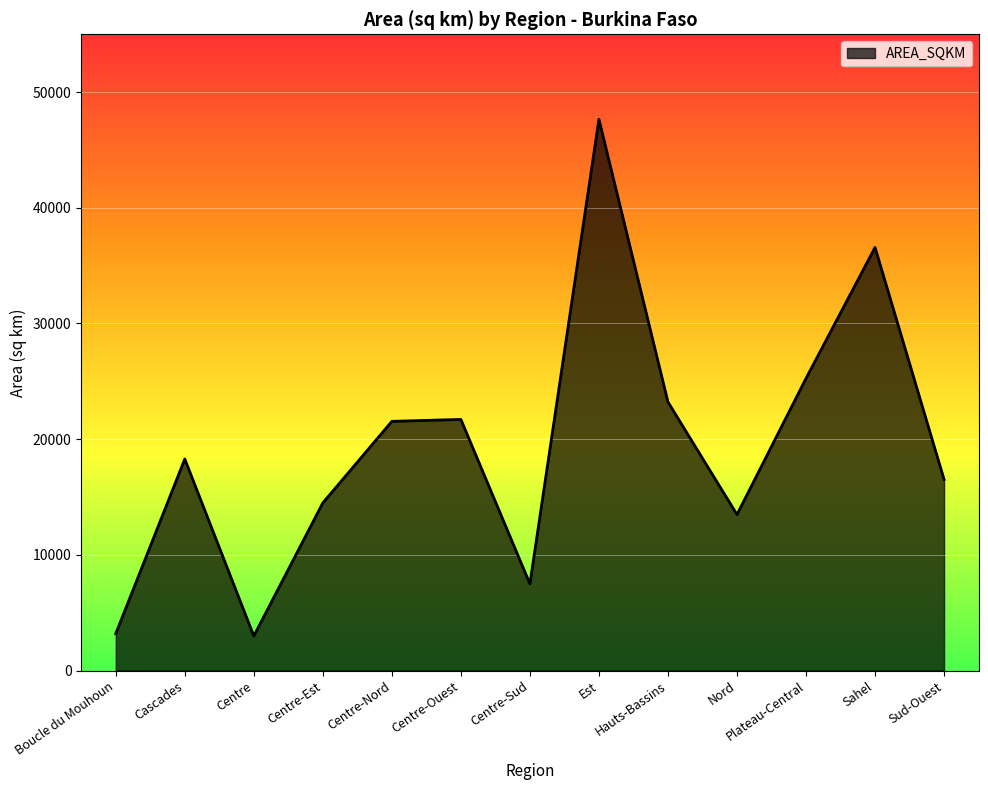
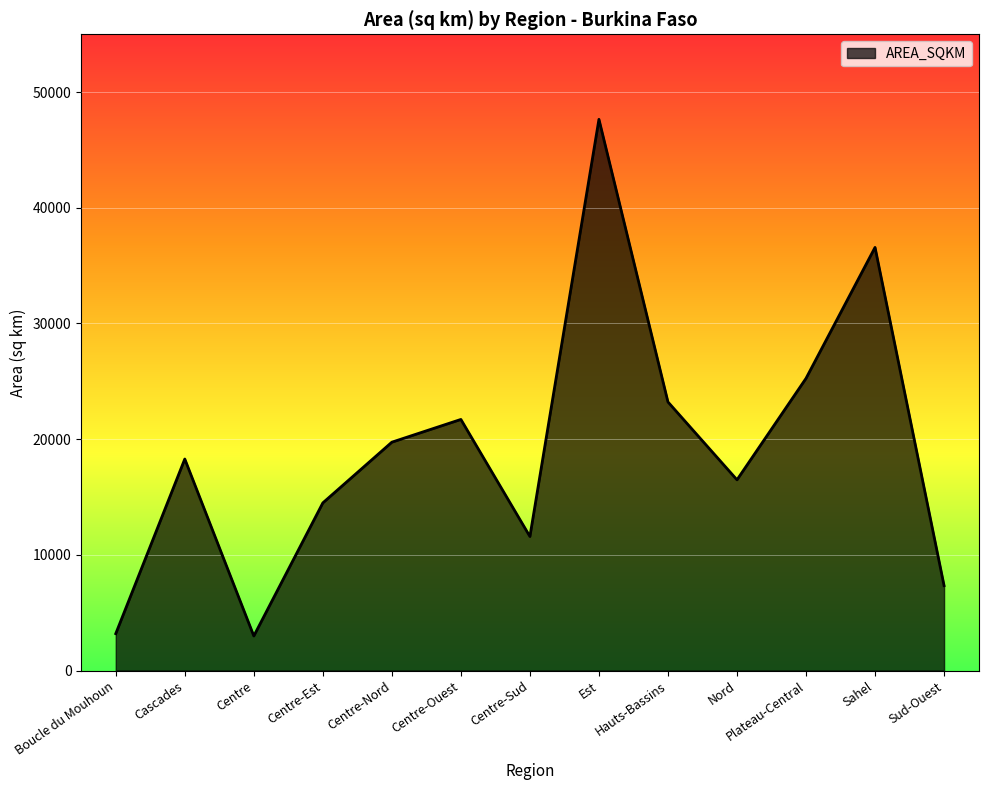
  {
    "Boucle du Mouhoun": 3200,
    "Cascades": 18300,
    "Centre": 3000,
    "Centre-Est": 14500,
-   "Centre-Nord": 21500,
+   "Centre-Nord": 19700,
    "Centre-Ouest": 21700,
-   "Centre-Sud": 7500,
+   "Centre-Sud": 11600,
    "Est": 47600,
    "Hauts-Bassins": 23200,
-   "Nord": 13500,
+   "Nord": 16500,
    "Plateau-Central": 25300,
    "Sahel": 36600,
-   "Sud-Ouest": 16500
+   "Sud-Ouest": 7300
  }
